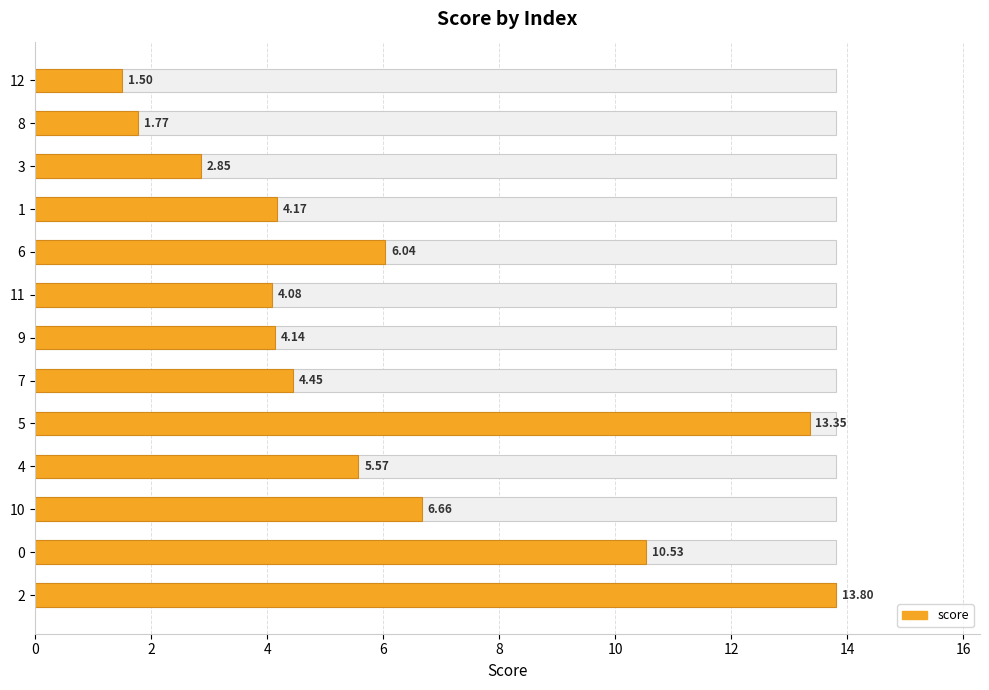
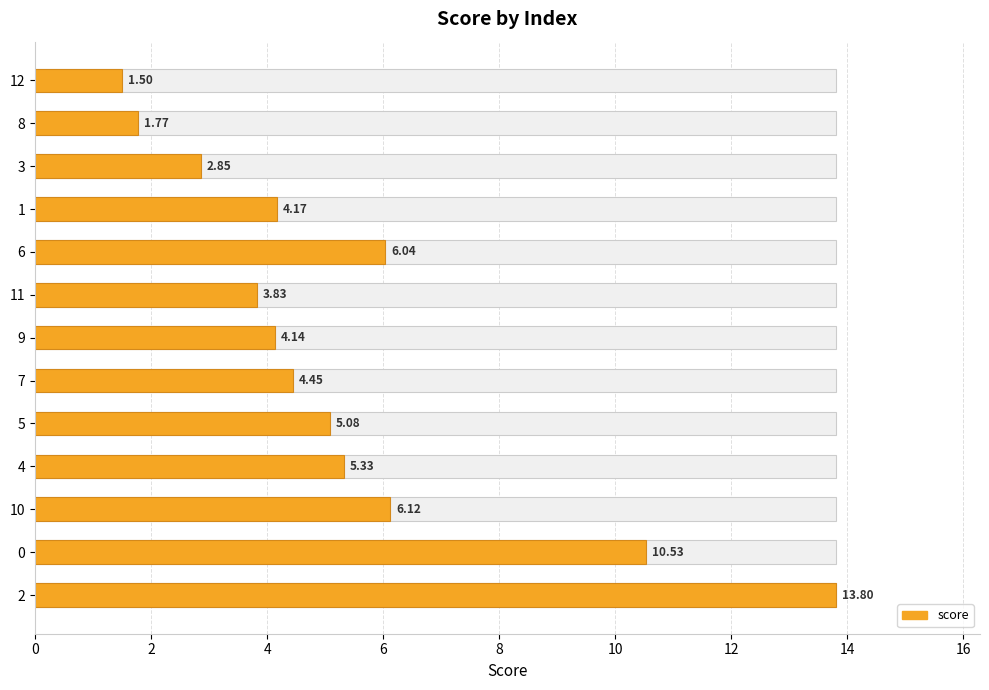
  {
    "score": {
-     "11": 4.08,
-     "5": 13.35,
-     "4": 5.57,
-     "10": 6.66,
+     "11": 3.83,
+     "5": 5.08,
+     "4": 5.33,
+     "10": 6.12,
      "2": 13.80
    }
  }
